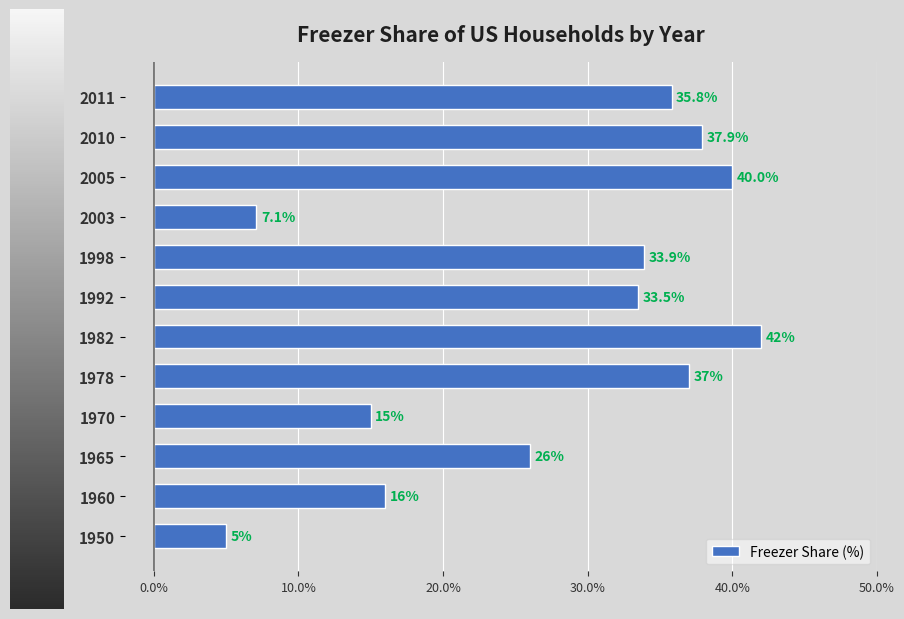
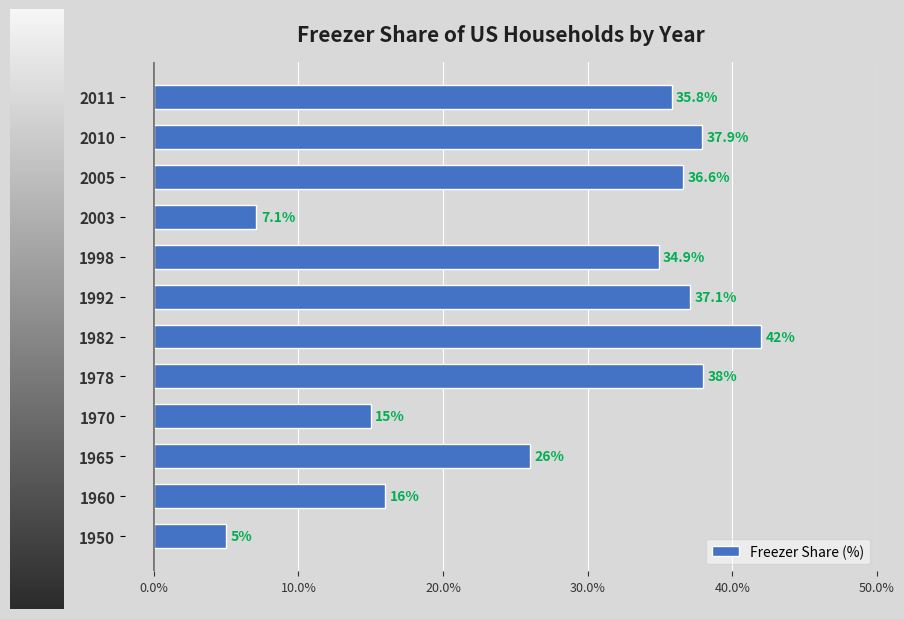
  {
    "2011": "35.8%",
    "2010": "37.9%",
-   "2005": "40.0%",
+   "2005": "36.6%",
    "2003": "7.1%",
-   "1998": "33.9%",
-   "1992": "33.5%",
+   "1998": "34.9%",
+   "1992": "37.1%",
    "1982": "42%",
-   "1978": "37%",
+   "1978": "38%",
    "1970": "15%",
    "1965": "26%",
    "1960": "16%",
    "1950": "5%"
  }
